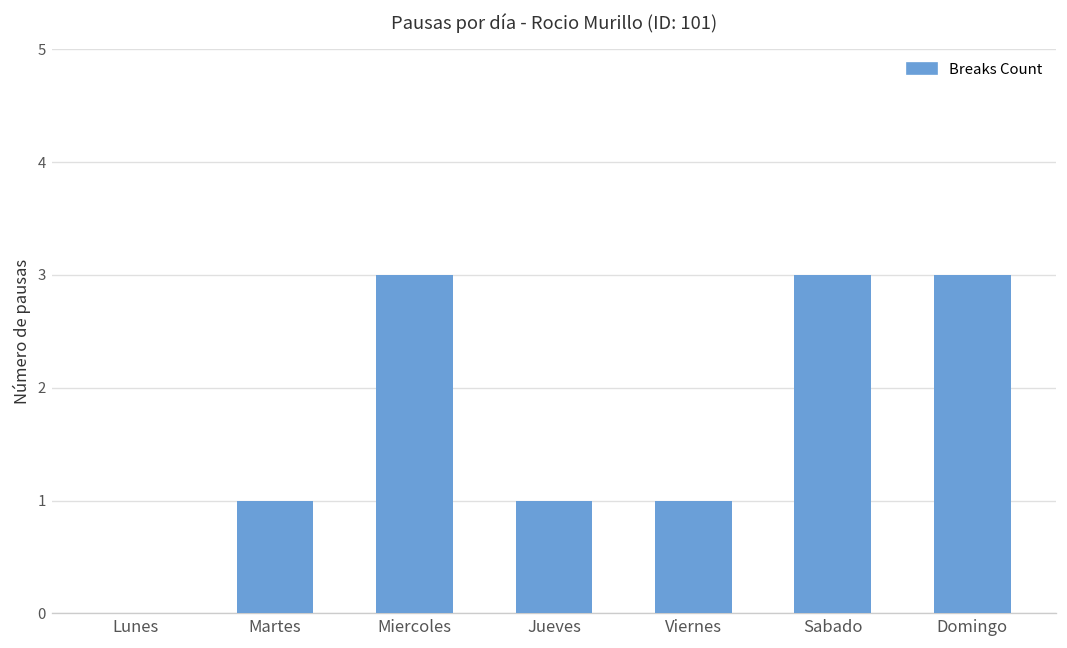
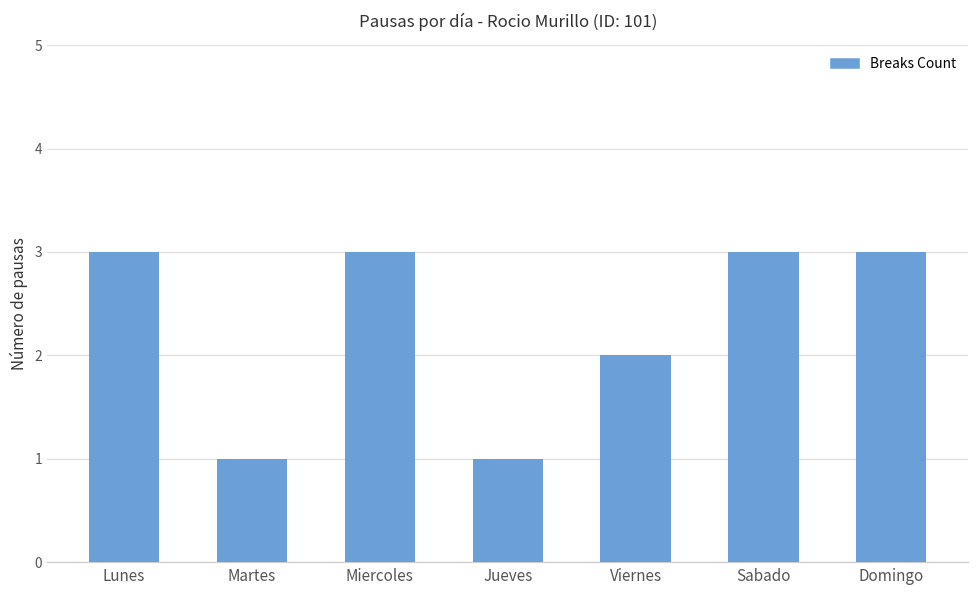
  {
-   "Lunes": 0,
+   "Lunes": 3,
    "Martes": 1,
    "Miercoles": 3,
    "Jueves": 1,
-   "Viernes": 1,
+   "Viernes": 2,
    "Sabado": 3,
    "Domingo": 3
  }
